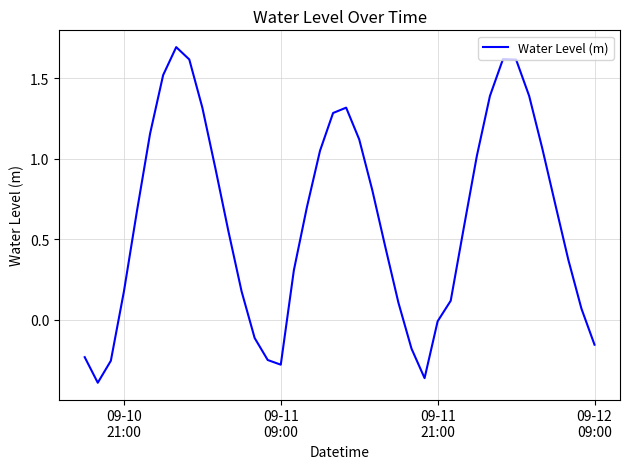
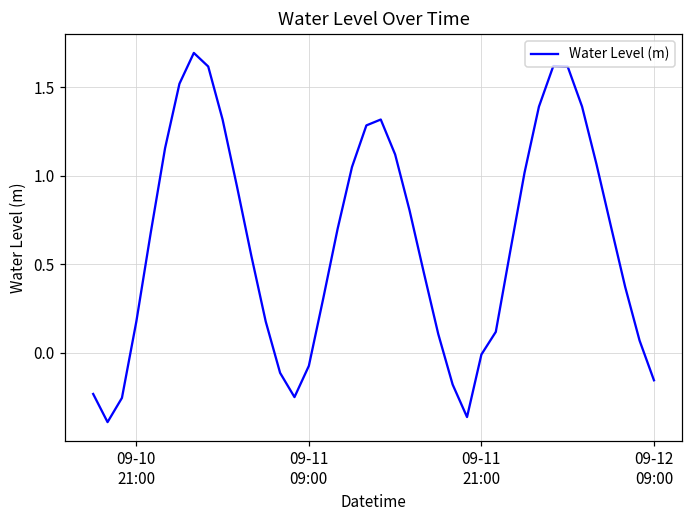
  {
    "09-10 21:00": 0.18,
-   "09-11 09:00": -0.28,
+   "09-11 09:00": -0.07,
    "09-11 21:00": -0.01,
    "09-12 09:00": -0.16
  }
